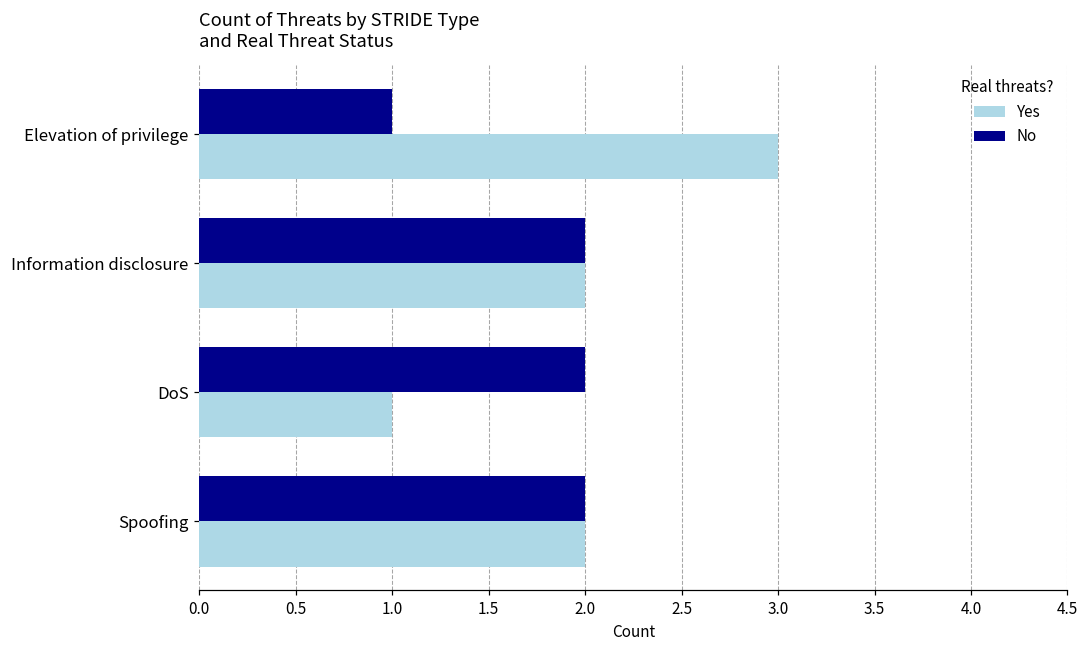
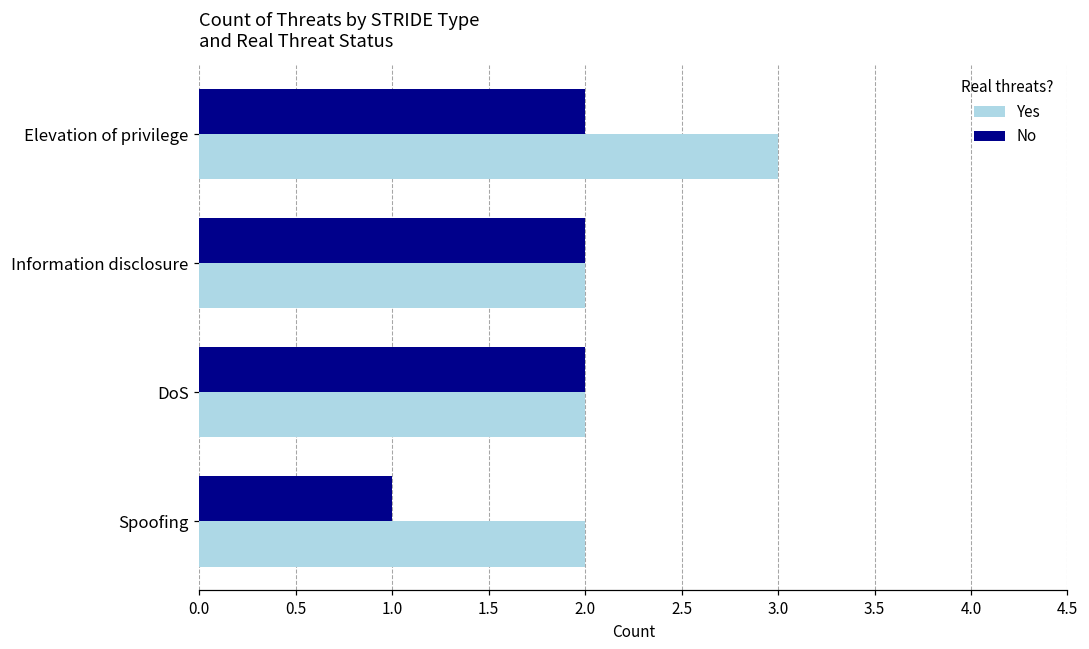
  {
    "Yes": {
      "Elevation of privilege": 3,
      "Information disclosure": 2,
-     "DoS": 1,
+     "DoS": 2,
      "Spoofing": 2
    },
    "No": {
-     "Elevation of privilege": 1,
+     "Elevation of privilege": 2,
      "Information disclosure": 2,
      "DoS": 2,
-     "Spoofing": 2
+     "Spoofing": 1
    }
  }
